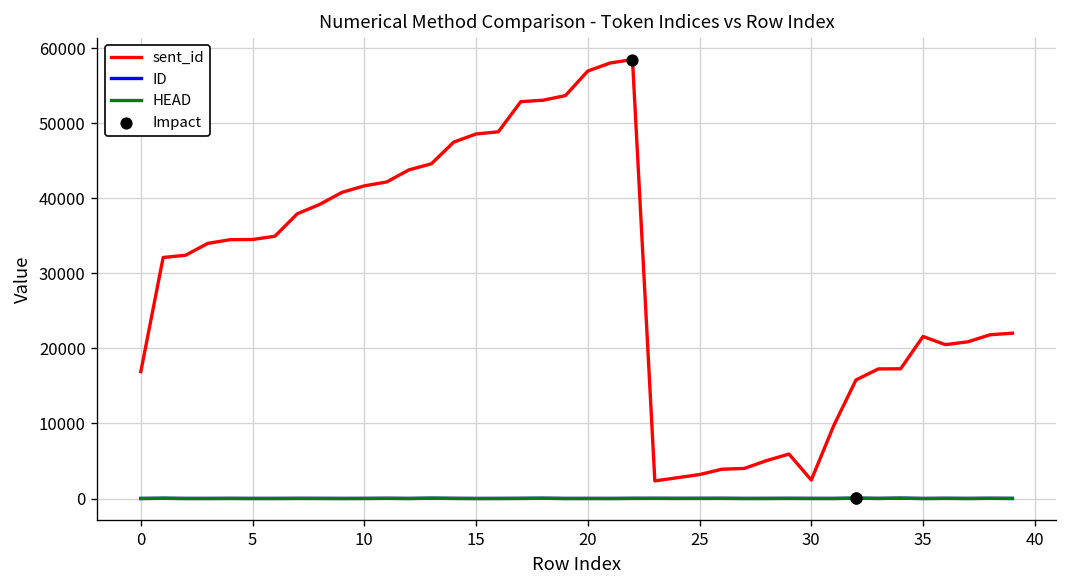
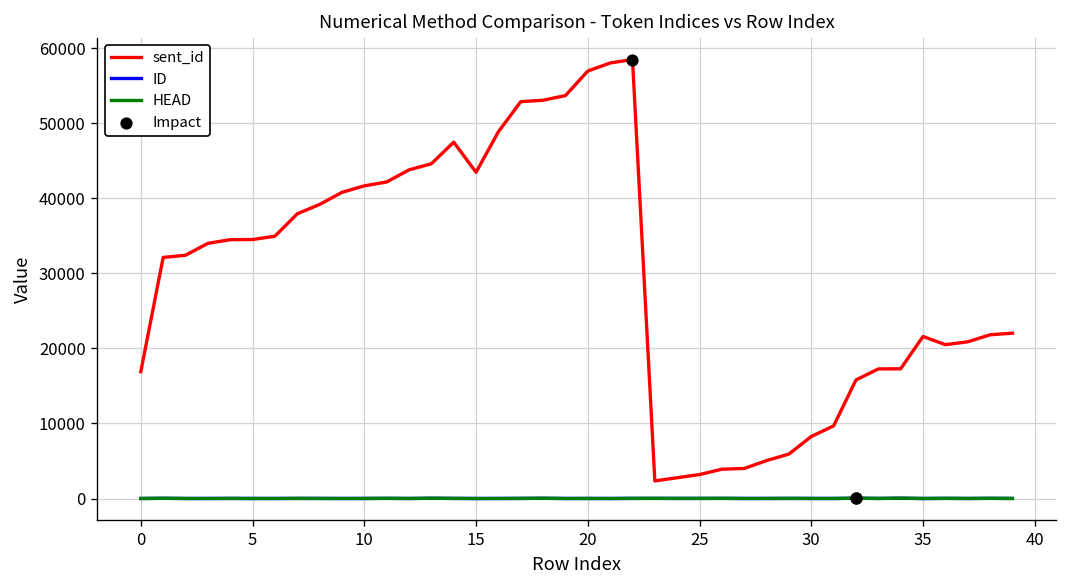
  {
    "sent_id": {
      "0": 17000,
      "5": 35000,
      "10": 42000,
-     "15": 49000,
+     "15": 43000,
      "20": 57000,
      "25": 3000,
-     "30": 2000,
+     "30": 8000,
      "35": 22000
    },
    "HEAD": {
      "0": 0,
      "5": 0,
      "10": 0,
      "15": 0,
      "20": 0,
      "25": 0,
      "30": 0,
      "35": 0
    }
  }
